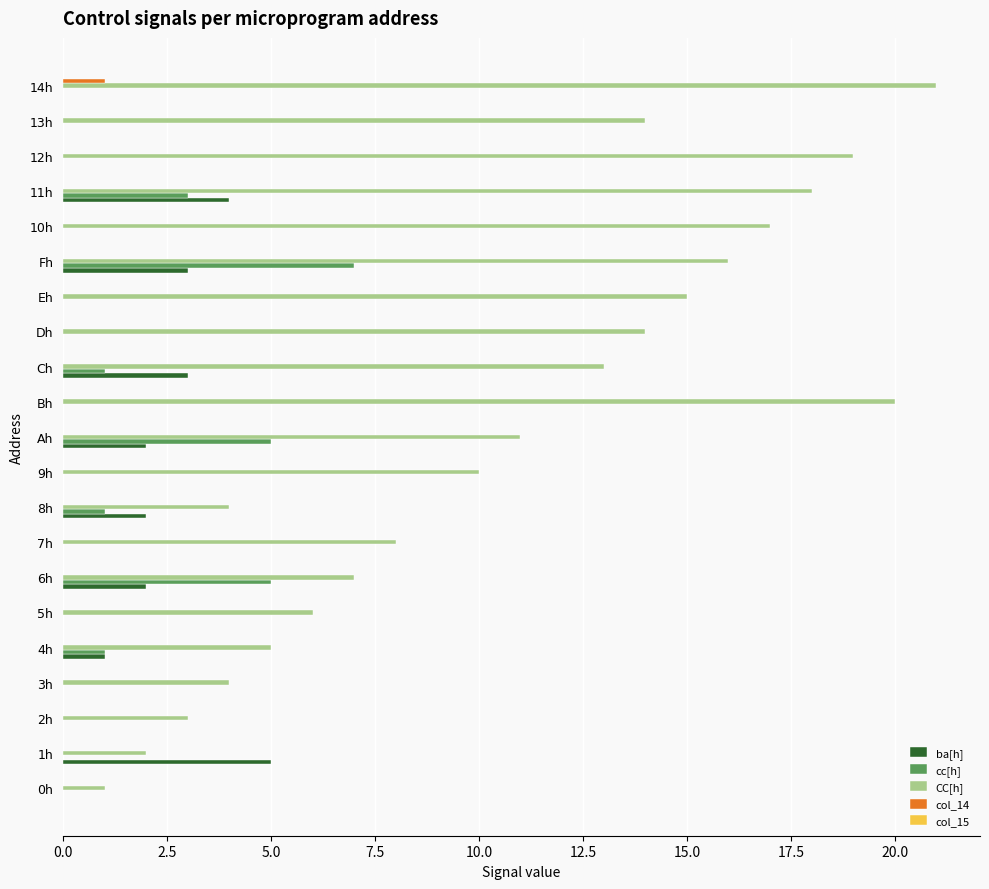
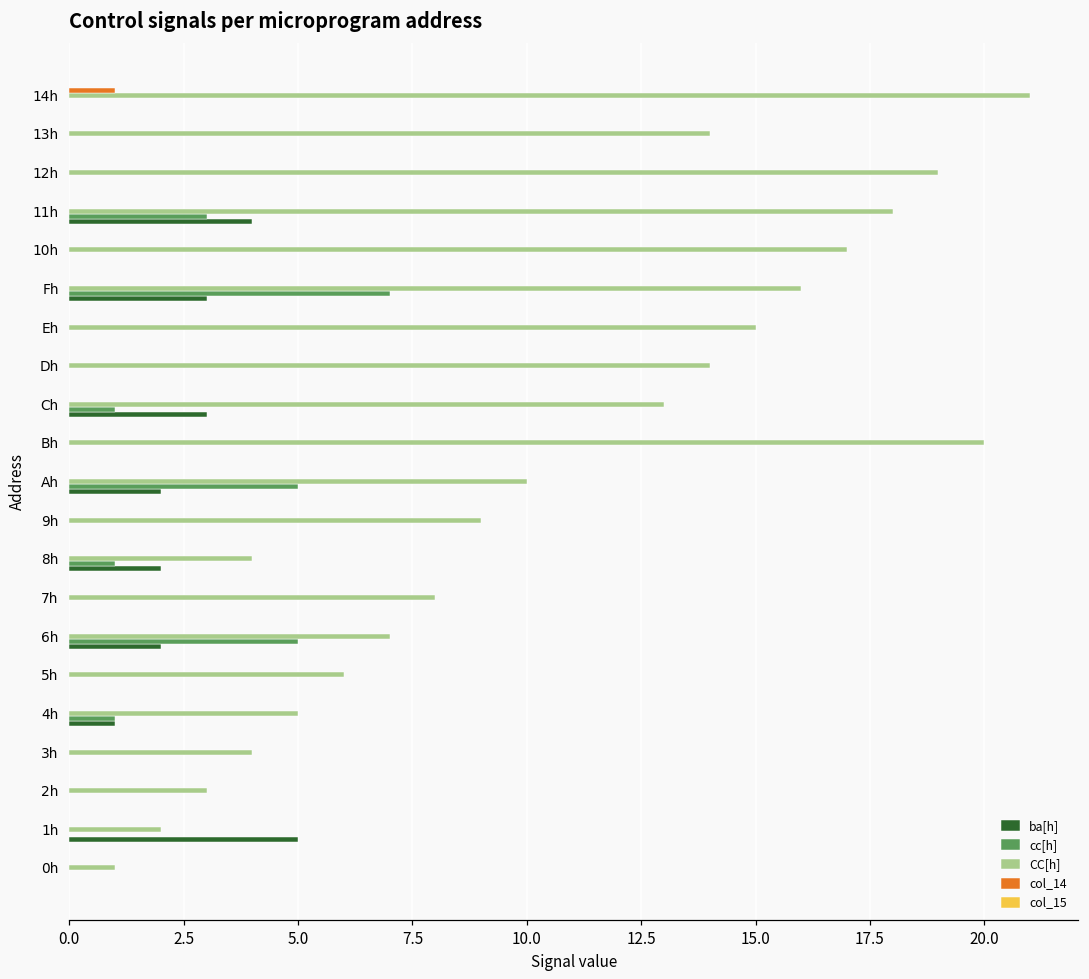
  {
    "ba[h]": {
      "14h": 0,
      "13h": 0,
      "12h": 0,
      "11h": 4,
      "10h": 0,
      "Fh": 3,
      "Eh": 0,
      "Dh": 0,
      "Ch": 3,
      "Bh": 0,
      "Ah": 2,
      "9h": 0,
      "8h": 2,
      "7h": 0,
      "6h": 2,
      "5h": 0,
      "4h": 1,
      "3h": 0,
      "2h": 0,
      "1h": 5,
      "0h": 0
    },
    "cc[h]": {
      "14h": 0,
      "13h": 0,
      "12h": 0,
      "11h": 3,
      "10h": 0,
      "Fh": 7,
      "Eh": 0,
      "Dh": 0,
      "Ch": 1,
      "Bh": 0,
      "Ah": 5,
      "9h": 0,
      "8h": 1,
      "7h": 0,
      "6h": 5,
      "5h": 0,
      "4h": 1,
      "3h": 0,
      "2h": 0,
      "1h": 0,
      "0h": 0
    },
    "CC[h]": {
      "14h": 21,
      "13h": 14,
      "12h": 19,
      "11h": 18,
      "10h": 17,
      "Fh": 16,
      "Eh": 15,
      "Dh": 14,
      "Ch": 13,
      "Bh": 20,
-     "Ah": 11,
-     "9h": 10,
+     "Ah": 10,
+     "9h": 9,
      "8h": 4,
      "7h": 8,
      "6h": 7,
      "5h": 6,
      "4h": 5,
      "3h": 4,
      "2h": 3,
      "1h": 2,
      "0h": 1
    },
    "col_14": {
      "14h": 1,
      "13h": 0,
      "12h": 0,
      "11h": 0,
      "10h": 0,
      "Fh": 0,
      "Eh": 0,
      "Dh": 0,
      "Ch": 0,
      "Bh": 0,
      "Ah": 0,
      "9h": 0,
      "8h": 0,
      "7h": 0,
      "6h": 0,
      "5h": 0,
      "4h": 0,
      "3h": 0,
      "2h": 0,
      "1h": 0,
      "0h": 0
    },
    "col_15": {
      "14h": 0,
      "13h": 0,
      "12h": 0,
      "11h": 0,
      "10h": 0,
      "Fh": 0,
      "Eh": 0,
      "Dh": 0,
      "Ch": 0,
      "Bh": 0,
      "Ah": 0,
      "9h": 0,
      "8h": 0,
      "7h": 0,
      "6h": 0,
      "5h": 0,
      "4h": 0,
      "3h": 0,
      "2h": 0,
      "1h": 0,
      "0h": 0
    }
  }
